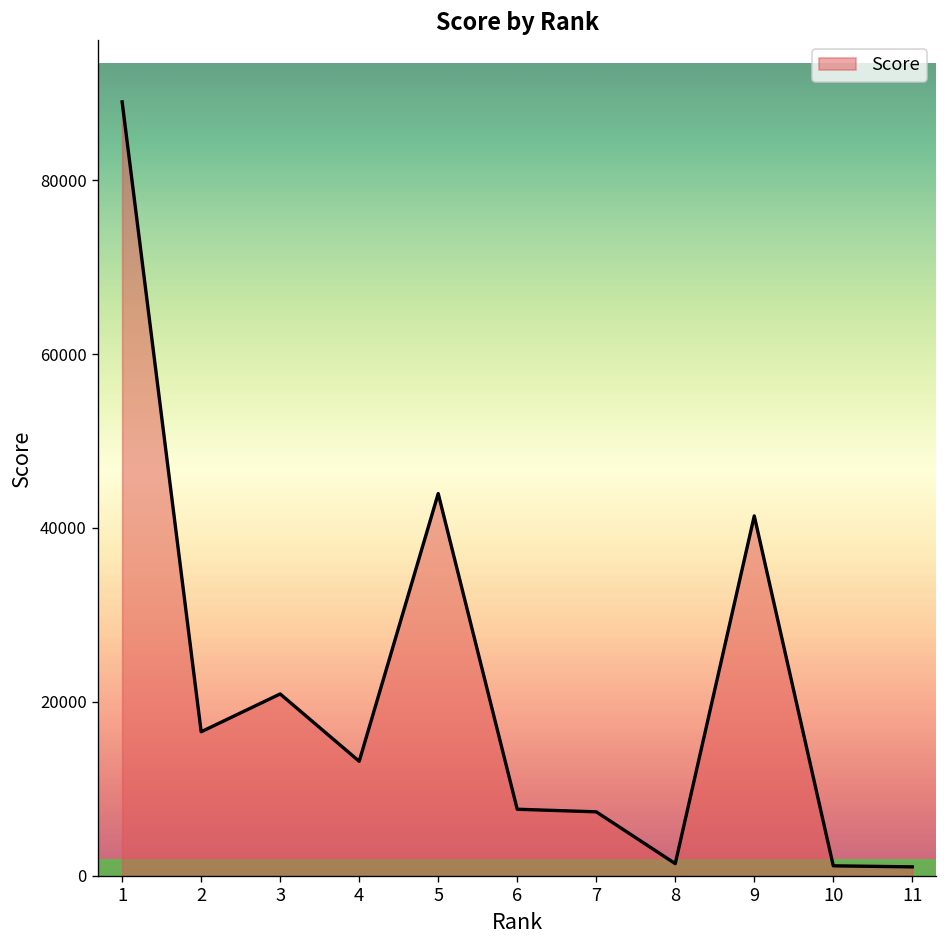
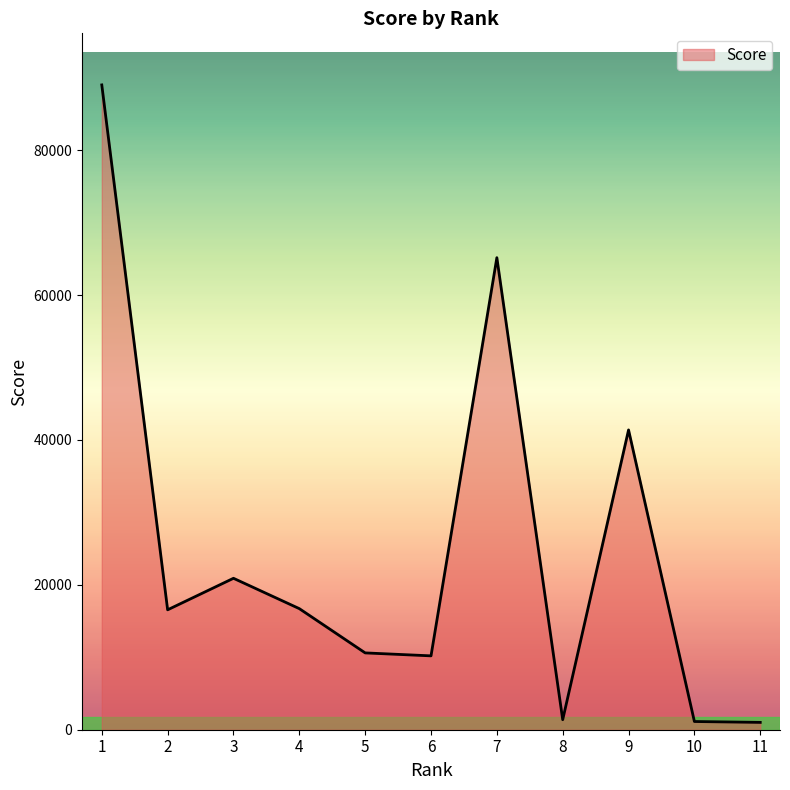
  {
    "1": 89000,
    "2": 17000,
    "3": 21000,
-   "4": 13000,
-   "5": 44000,
-   "6": 8000,
-   "7": 7000,
+   "4": 17000,
+   "5": 11000,
+   "6": 10000,
+   "7": 65000,
    "9": 41000
  }
